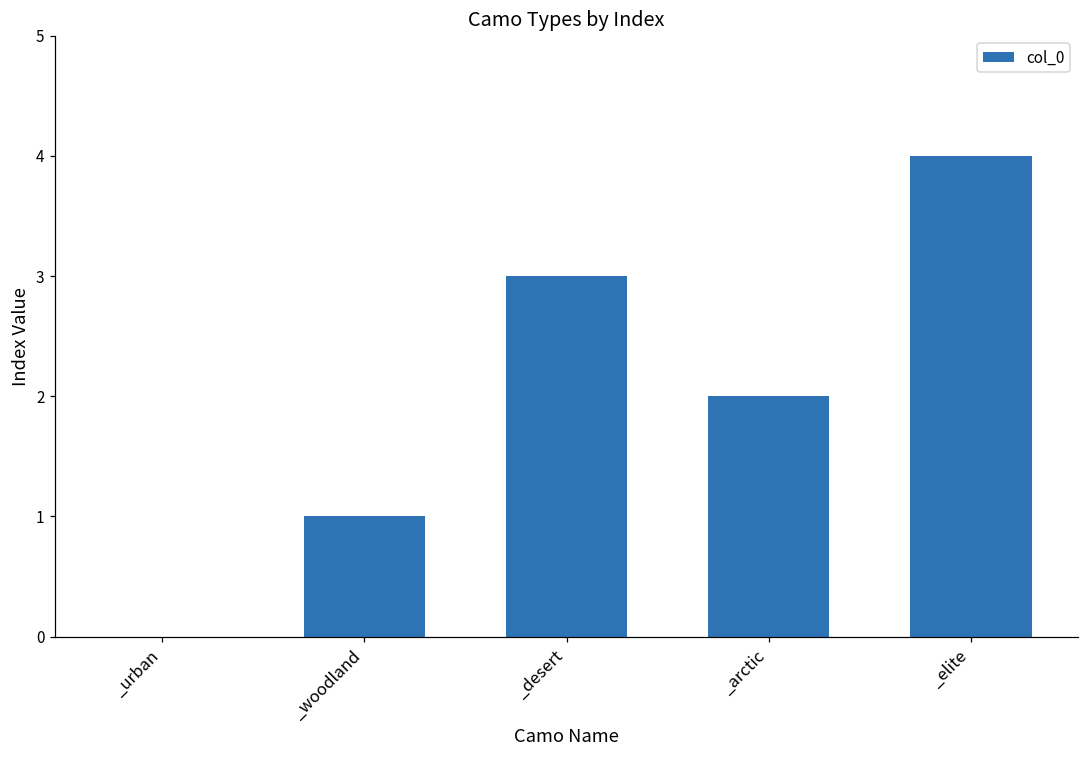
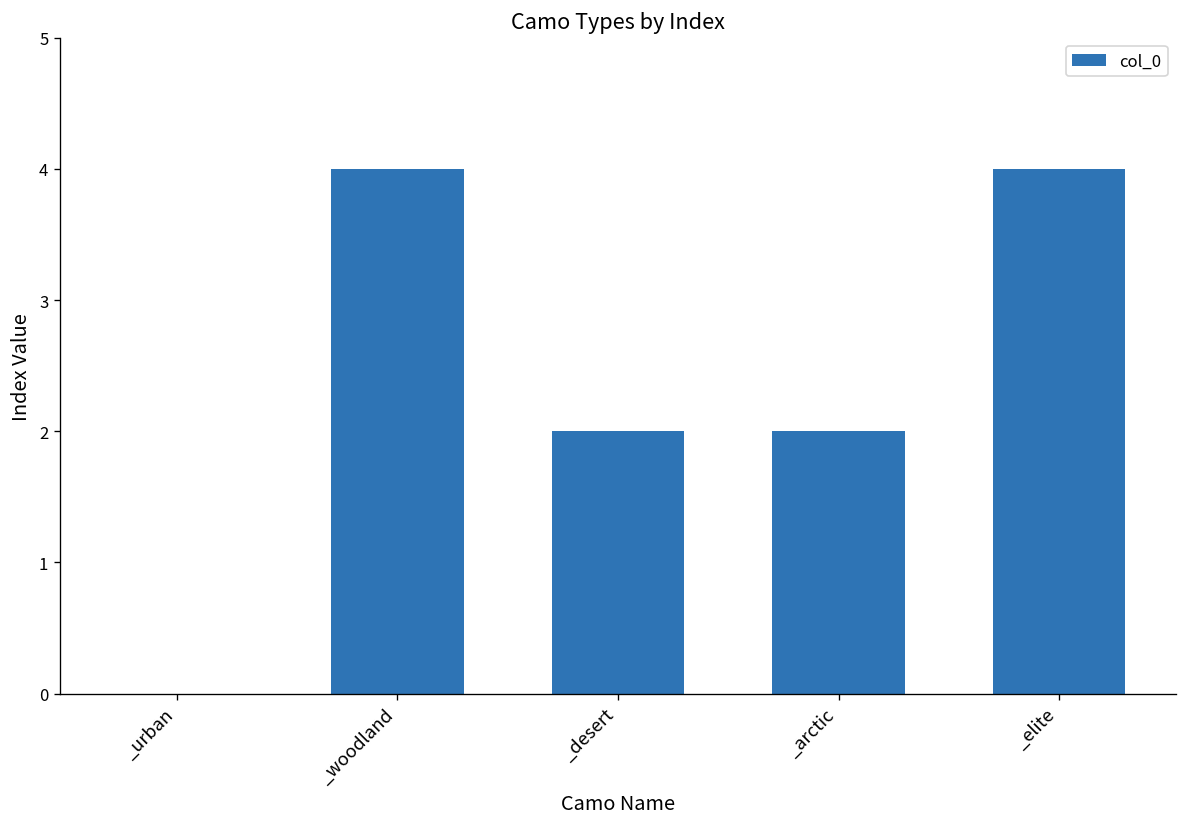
  {
    "_urban": 0,
-   "_woodland": 1,
-   "_desert": 3,
+   "_woodland": 4,
+   "_desert": 2,
    "_arctic": 2,
    "_elite": 4
  }
